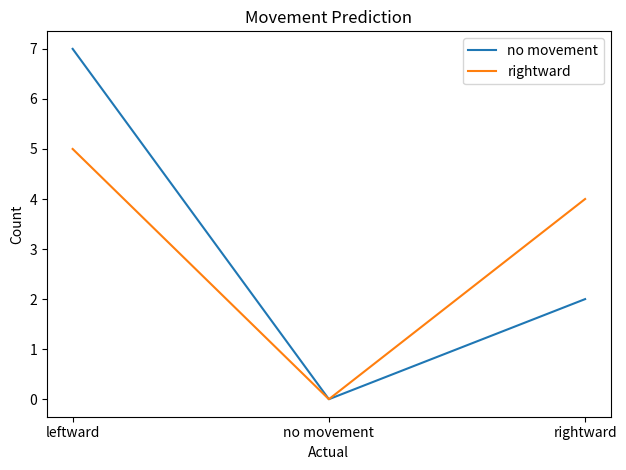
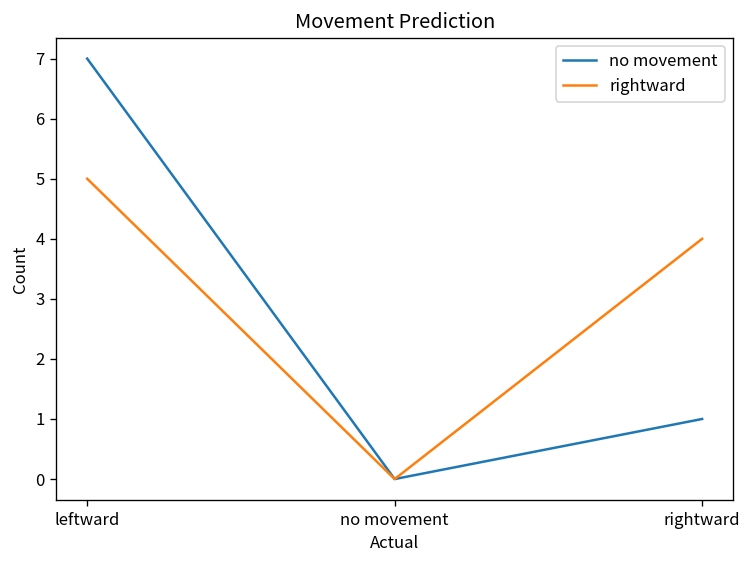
  {
    "no movement": {
      "leftward": 7,
-     "rightward": 2
+     "rightward": 1
    },
    "rightward": {
      "leftward": 5,
      "rightward": 4
    }
  }
